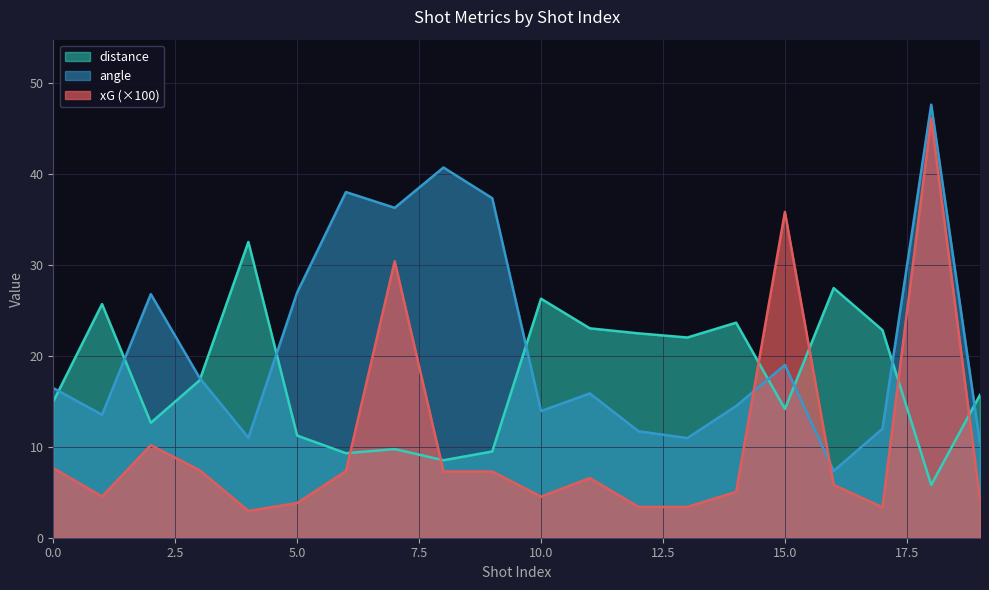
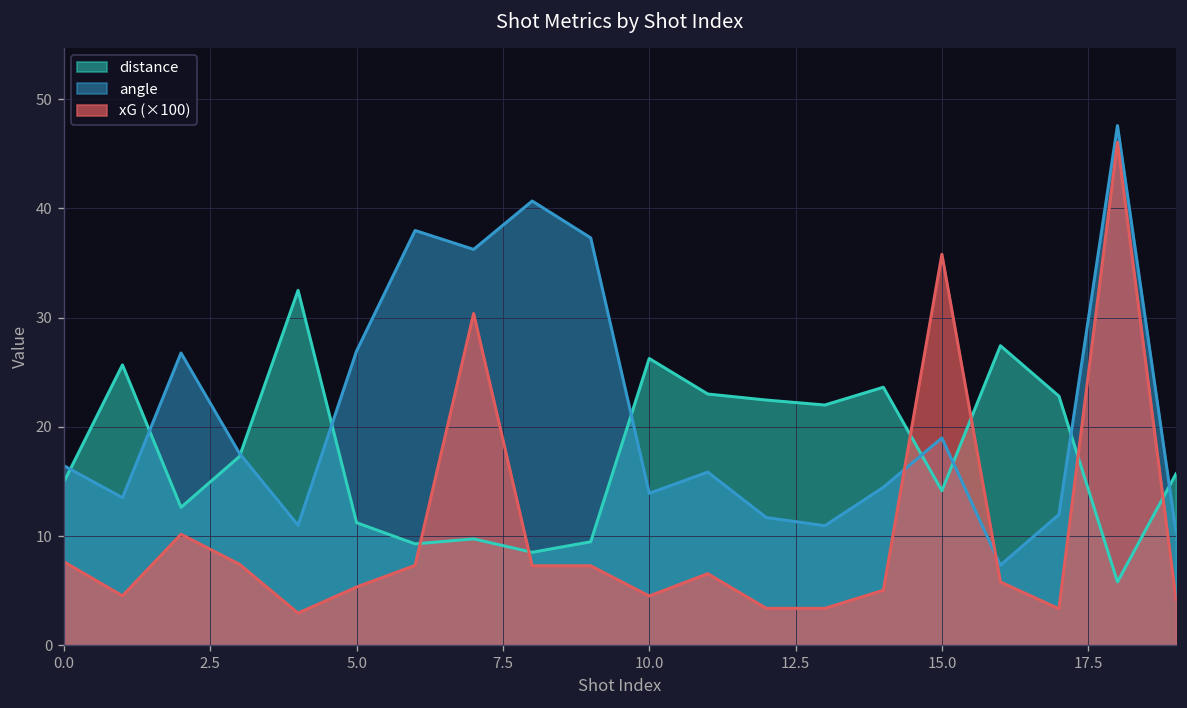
  {
    "xG (×100)": {
      "0.0": 8,
-     "5.0": 4,
+     "5.0": 5,
      "10.0": 5,
      "15.0": 36
    }
  }
